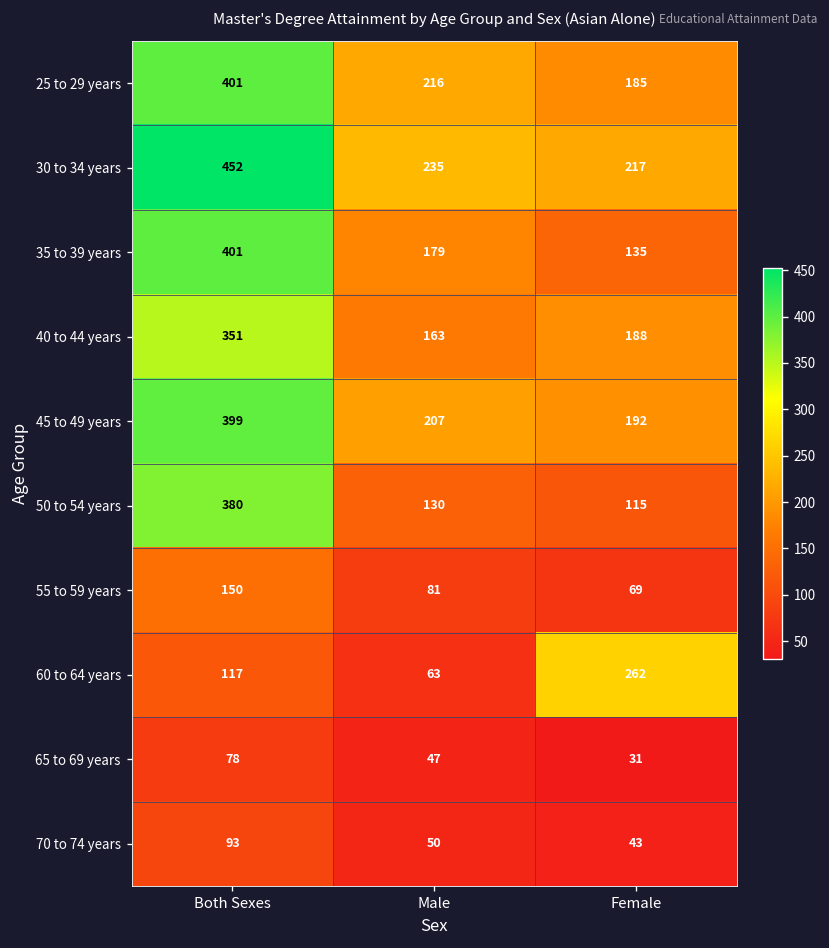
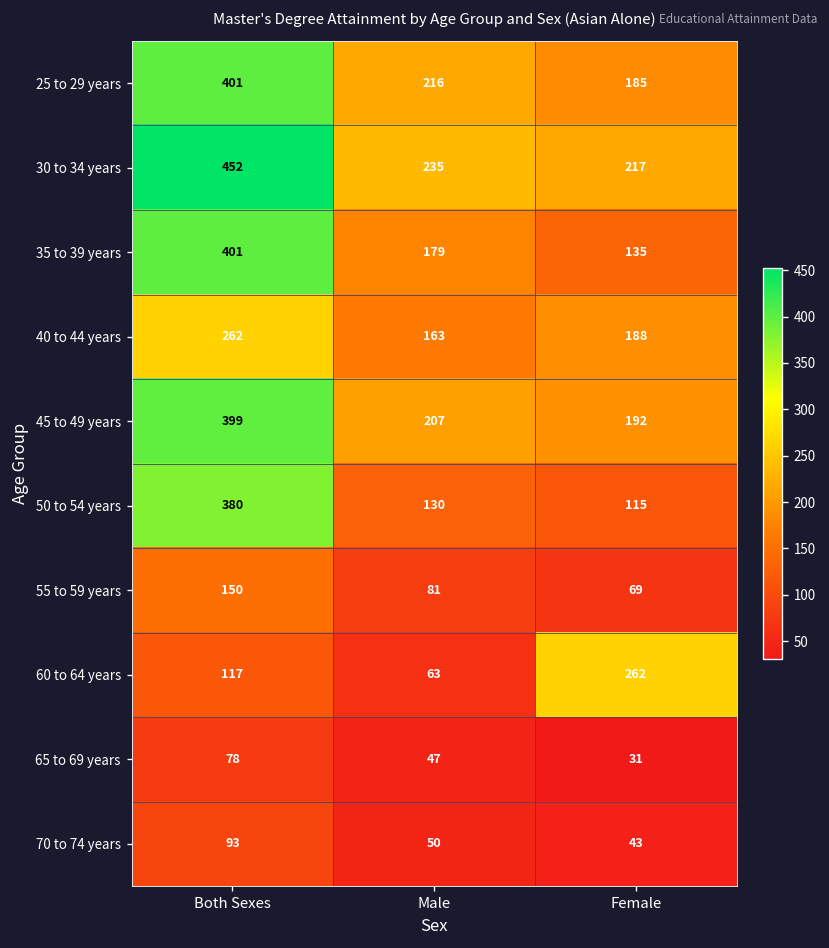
  {
    "25 to 29 years": {
      "Both Sexes": 401,
      "Male": 216,
      "Female": 185
    },
    "30 to 34 years": {
      "Both Sexes": 452,
      "Male": 235,
      "Female": 217
    },
    "35 to 39 years": {
      "Both Sexes": 401,
      "Male": 179,
      "Female": 135
    },
    "40 to 44 years": {
-     "Both Sexes": 351,
+     "Both Sexes": 262,
      "Male": 163,
      "Female": 188
    },
    "45 to 49 years": {
      "Both Sexes": 399,
      "Male": 207,
      "Female": 192
    },
    "50 to 54 years": {
      "Both Sexes": 380,
      "Male": 130,
      "Female": 115
    },
    "55 to 59 years": {
      "Both Sexes": 150,
      "Male": 81,
      "Female": 69
    },
    "60 to 64 years": {
      "Both Sexes": 117,
      "Male": 63,
      "Female": 262
    },
    "65 to 69 years": {
      "Both Sexes": 78,
      "Male": 47,
      "Female": 31
    },
    "70 to 74 years": {
      "Both Sexes": 93,
      "Male": 50,
      "Female": 43
    }
  }
